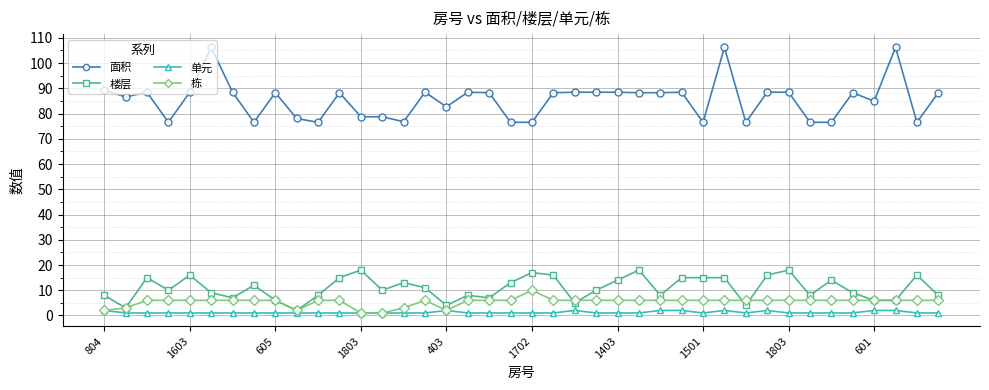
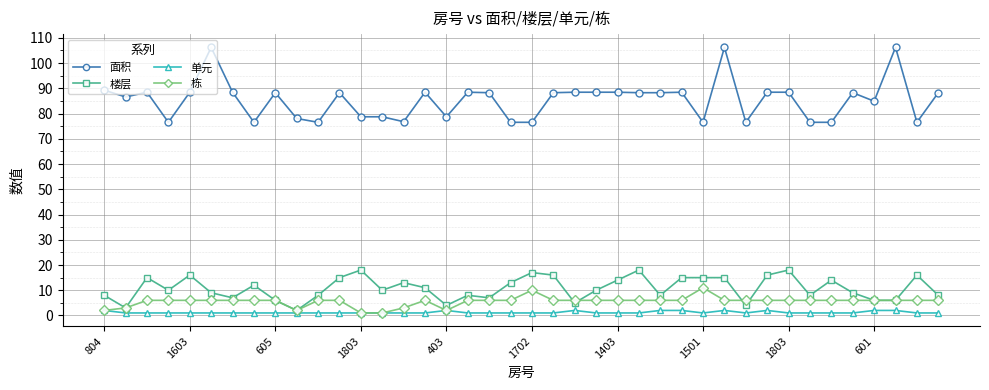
  {
    "面积": {
      "605": 88,
-     "403": 83,
+     "403": 79,
      "1702": 77,
      "1403": 88,
      "1501": 77,
      "601": 85
    },
    "栋": {
      "1702": 10,
      "1403": 6,
-     "1501": 6
+     "1501": 11
    }
  }
